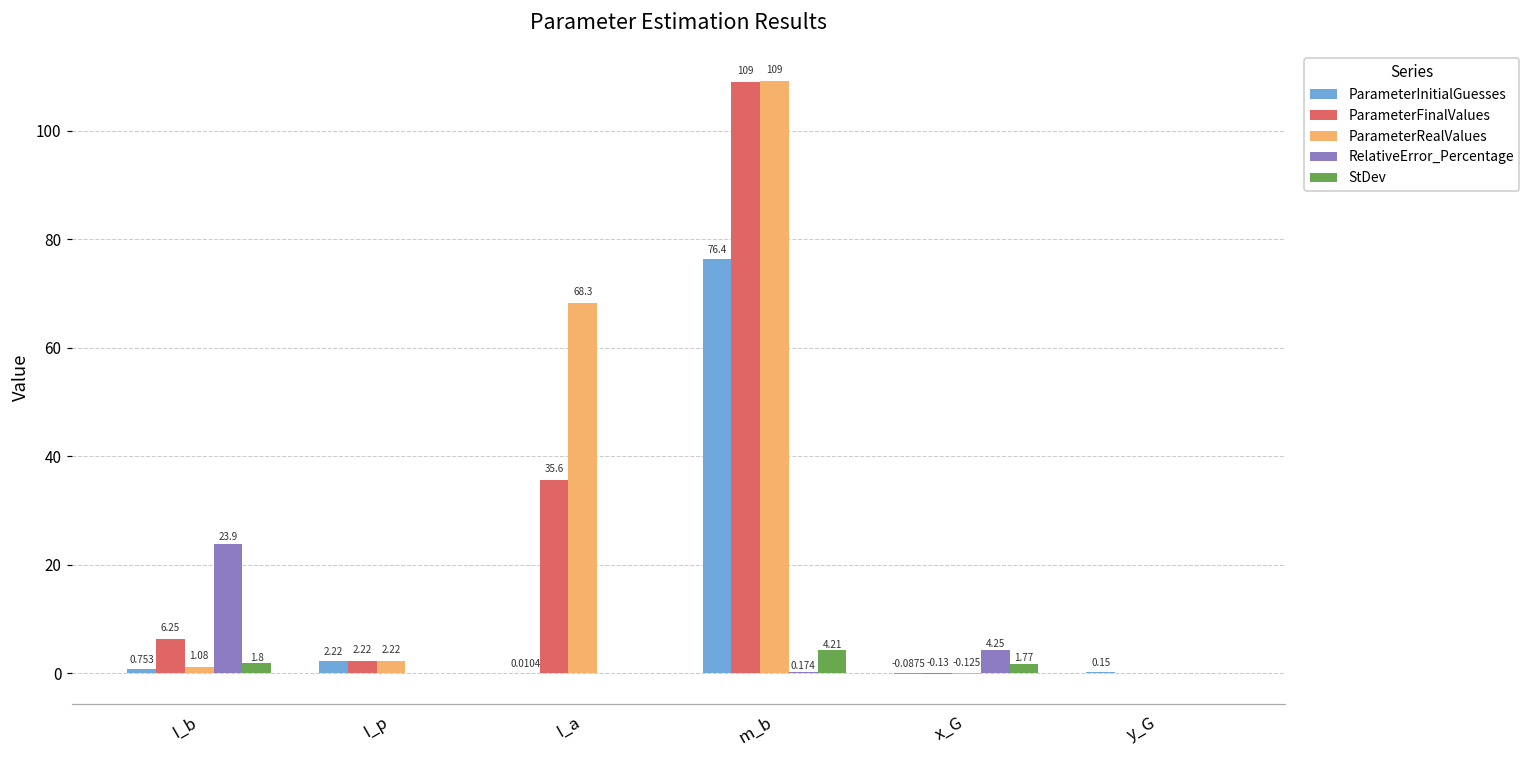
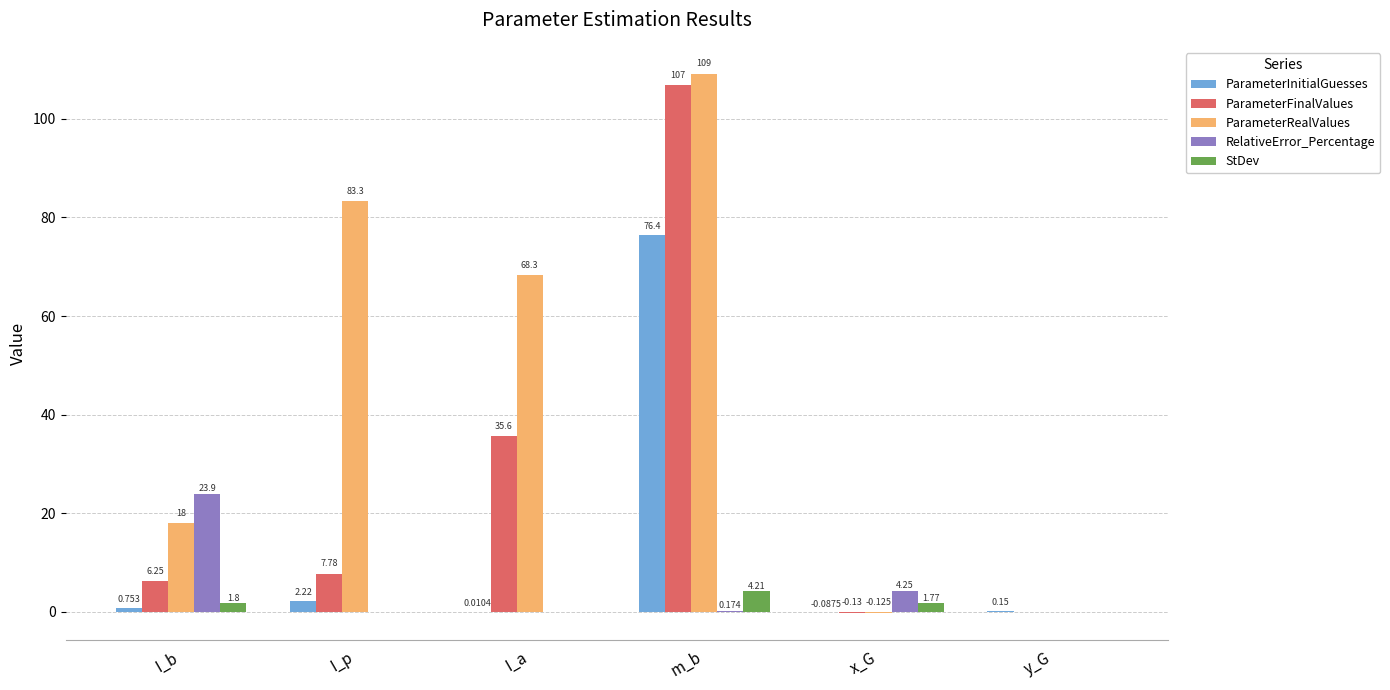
  {
    "ParameterFinalValues": {
      "I_b": 6.25,
-     "I_p": 2.22,
+     "I_p": 7.78,
      "I_a": 35.6,
-     "m_b": 109,
+     "m_b": 107,
      "x_G": -0.13
    },
    "ParameterRealValues": {
-     "I_b": 1.08,
-     "I_p": 2.22,
+     "I_b": 18,
+     "I_p": 83.3,
      "I_a": 68.3,
      "m_b": 109,
      "x_G": -0.125
    },
    "StDev": {
      "I_b": 1.8,
      "m_b": 4.21,
      "x_G": 1.77
    }
  }
